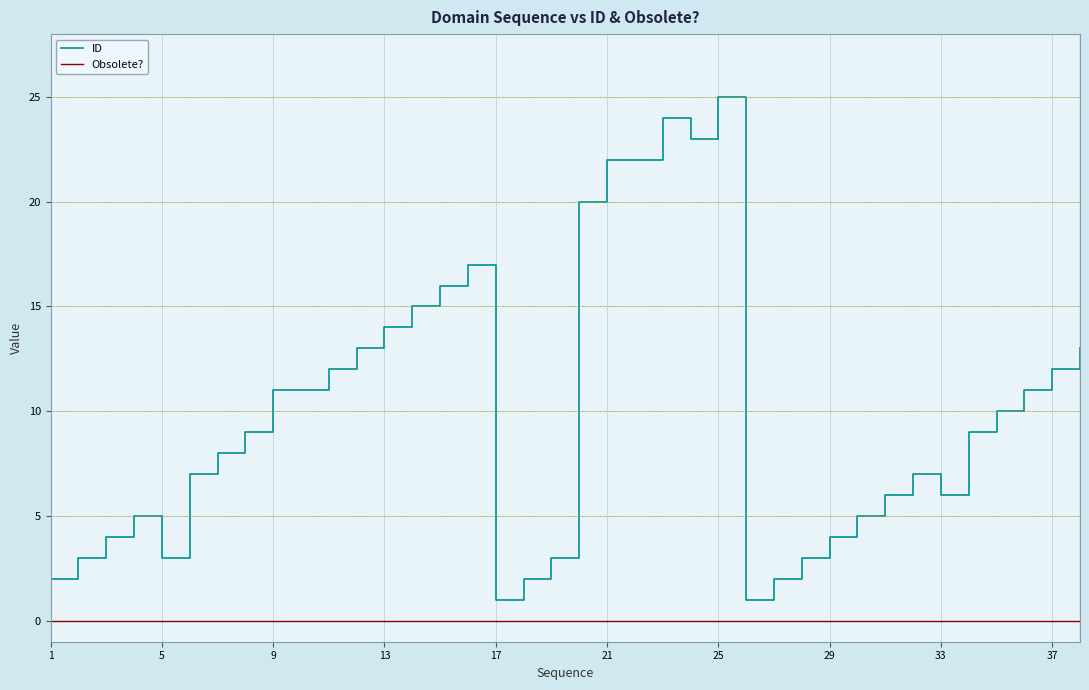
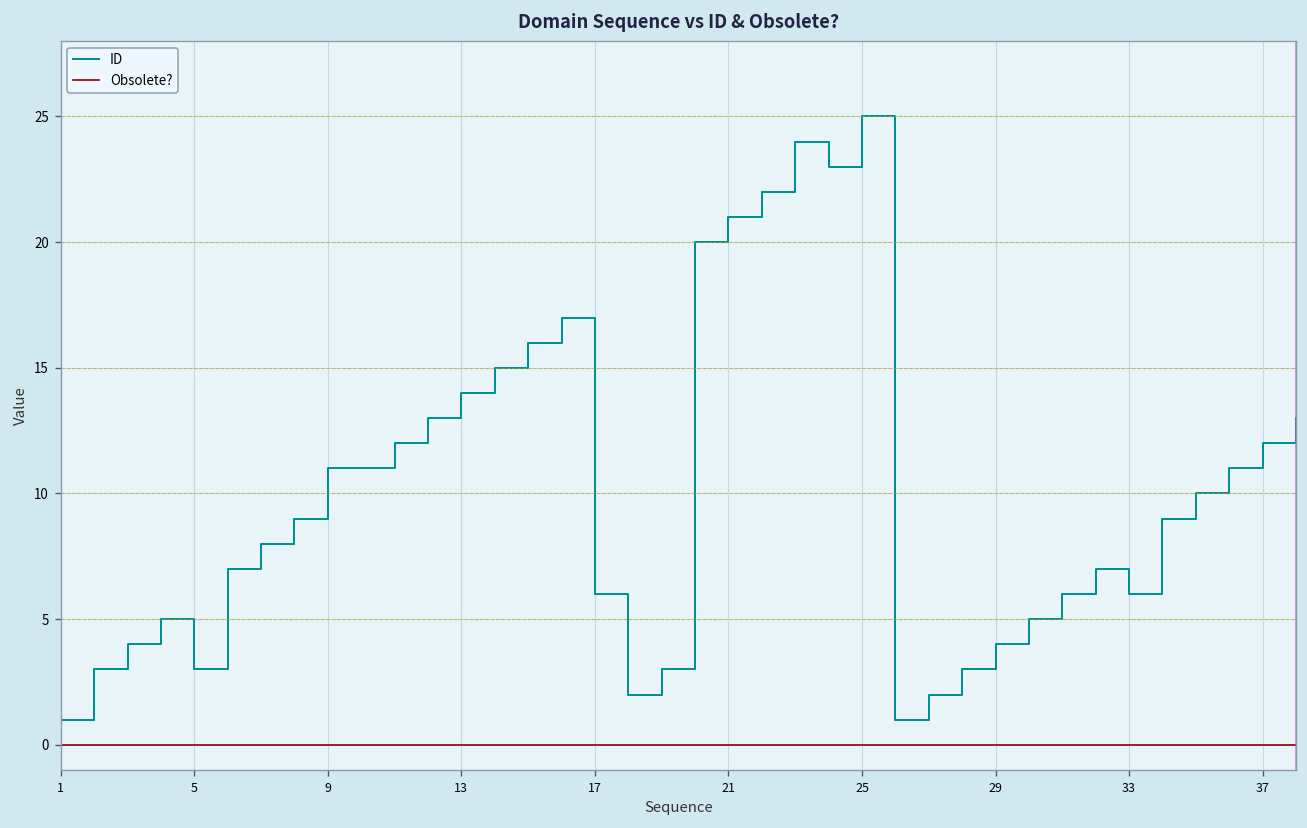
  {
    "ID": {
-     "1": 2,
+     "1": 1,
      "5": 3,
      "9": 11,
      "13": 14,
-     "17": 1,
-     "21": 22,
+     "17": 6,
+     "21": 21,
      "25": 25,
      "29": 4,
      "33": 6,
      "37": 12
    },
    "Obsolete?": {
      "1": 0,
      "5": 0,
      "9": 0,
      "13": 0,
      "17": 0,
      "21": 0,
      "25": 0,
      "29": 0,
      "33": 0,
      "37": 0
    }
  }
